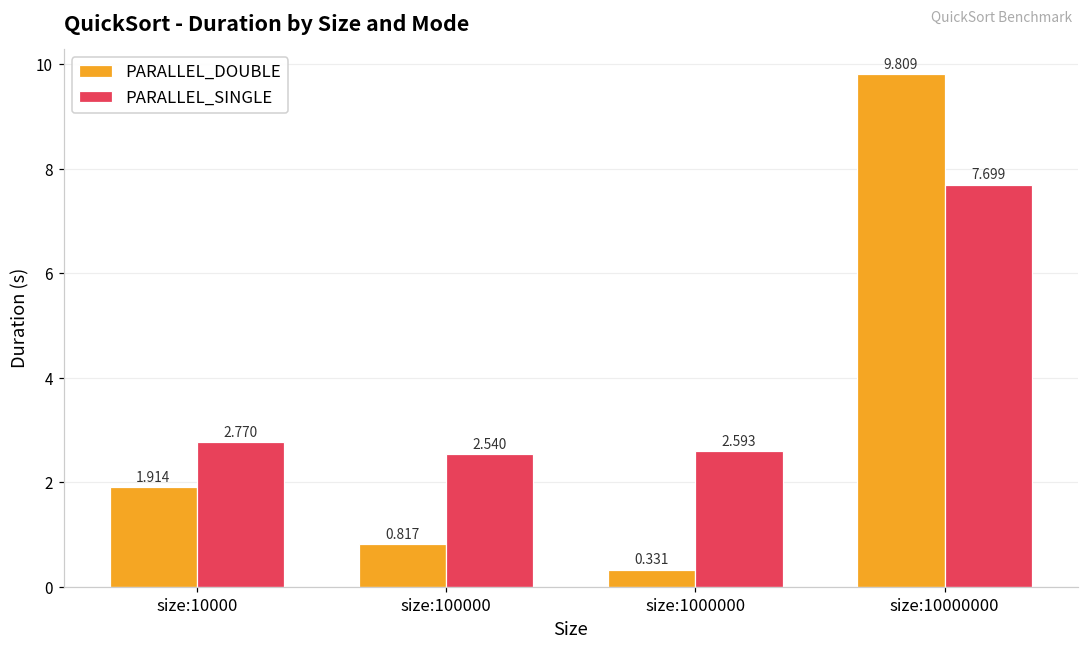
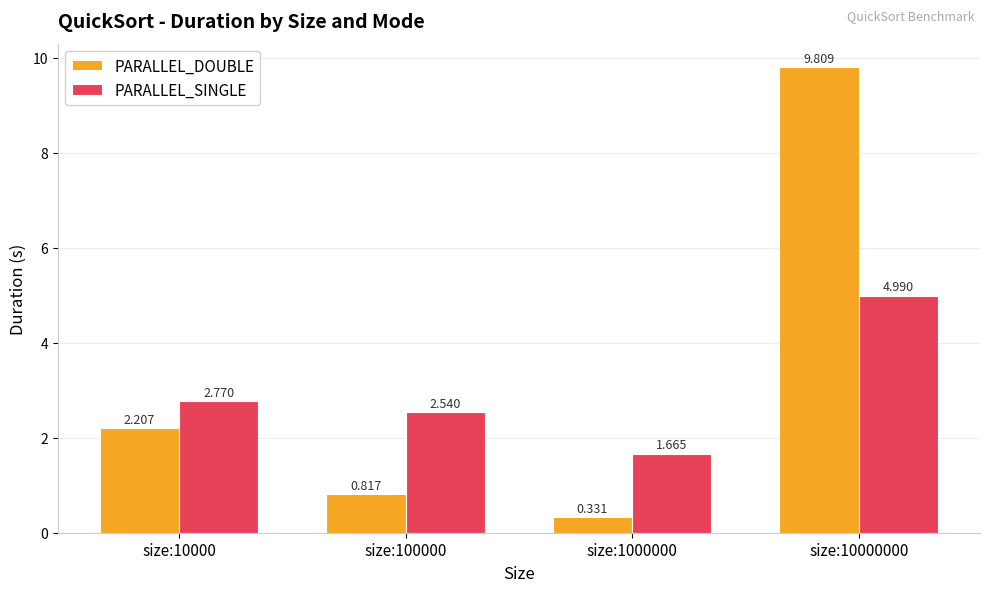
  {
    "PARALLEL_DOUBLE": {
-     "size:10000": 1.914,
+     "size:10000": 2.207,
      "size:100000": 0.817,
      "size:1000000": 0.331,
      "size:10000000": 9.809
    },
    "PARALLEL_SINGLE": {
      "size:10000": 2.770,
      "size:100000": 2.540,
-     "size:1000000": 2.593,
-     "size:10000000": 7.699
+     "size:1000000": 1.665,
+     "size:10000000": 4.990
    }
  }
